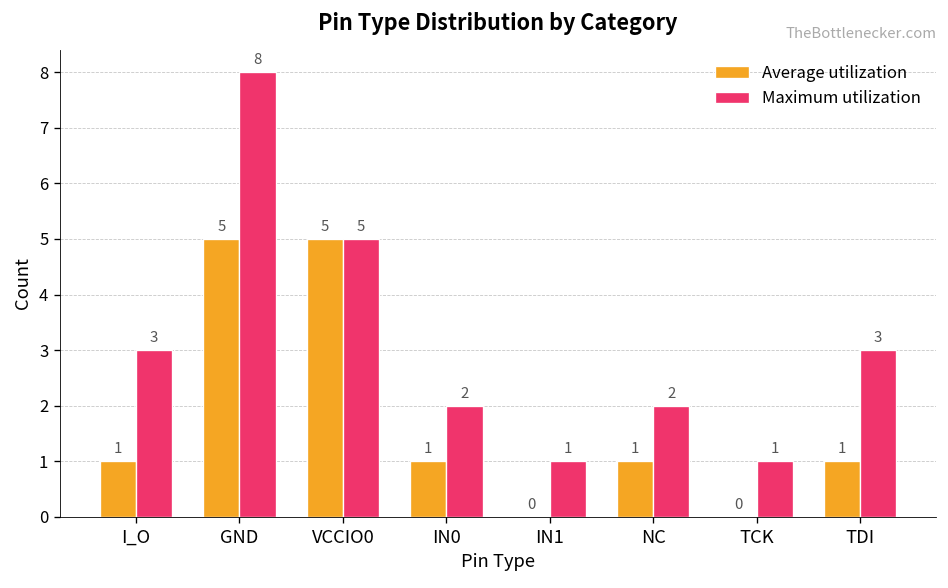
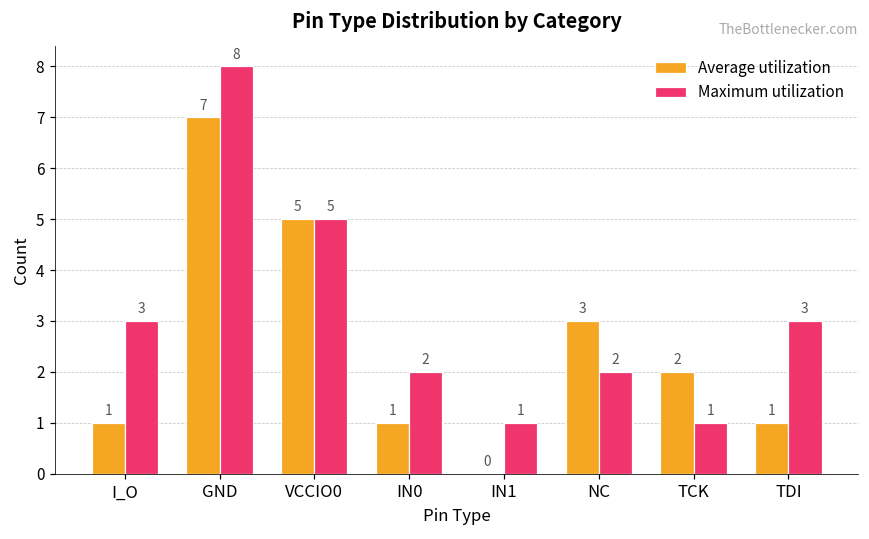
  {
    "Average utilization": {
      "I_O": 1,
-     "GND": 5,
+     "GND": 7,
      "VCCIO0": 5,
      "IN0": 1,
      "IN1": 0,
-     "NC": 1,
-     "TCK": 0,
+     "NC": 3,
+     "TCK": 2,
      "TDI": 1
    },
    "Maximum utilization": {
      "I_O": 3,
      "GND": 8,
      "VCCIO0": 5,
      "IN0": 2,
      "IN1": 1,
      "NC": 2,
      "TCK": 1,
      "TDI": 3
    }
  }
